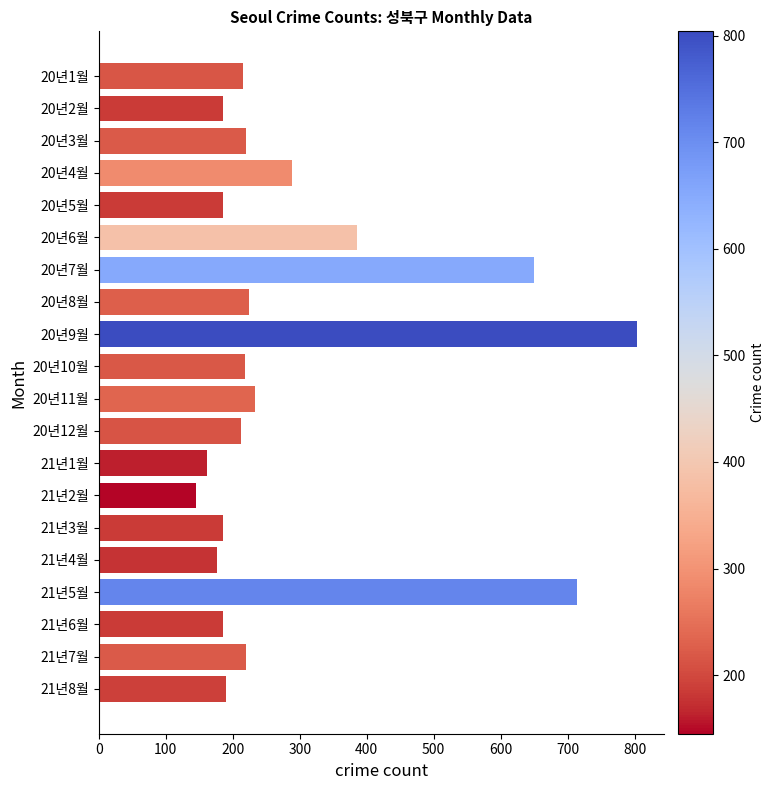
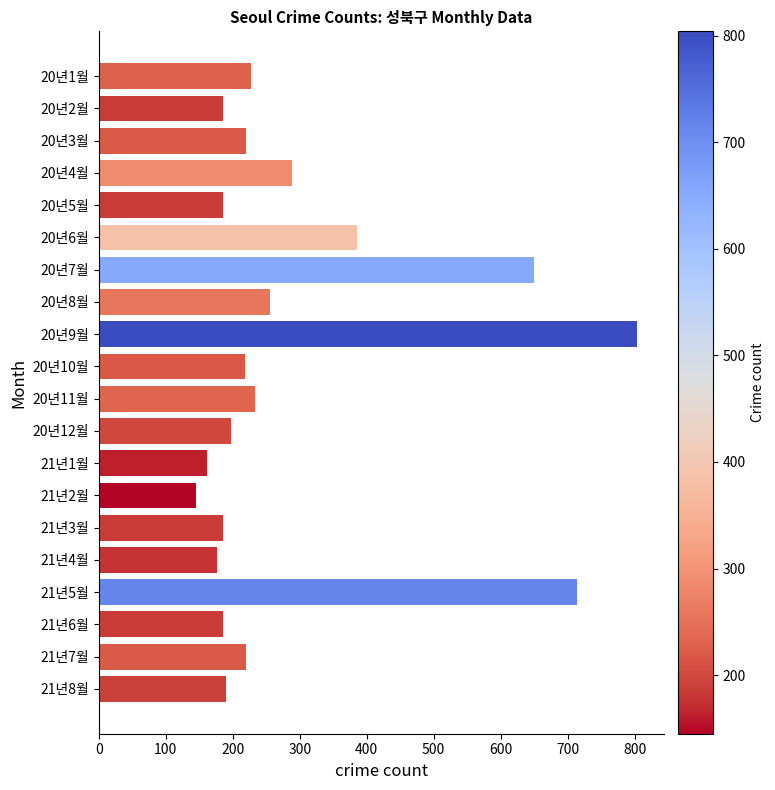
  {
-   "20년1월": 220,
+   "20년1월": 230,
    "20년2월": 190,
    "20년3월": 220,
    "20년4월": 290,
    "20년5월": 190,
    "20년6월": 390,
    "20년7월": 650,
-   "20년8월": 230,
+   "20년8월": 260,
    "20년9월": 800,
    "20년10월": 220,
    "20년11월": 230,
-   "20년12월": 210,
+   "20년12월": 200,
    "21년1월": 160,
    "21년2월": 150,
    "21년3월": 190,
    "21년4월": 180,
    "21년5월": 710,
    "21년6월": 190,
    "21년7월": 220,
    "21년8월": 190
  }
